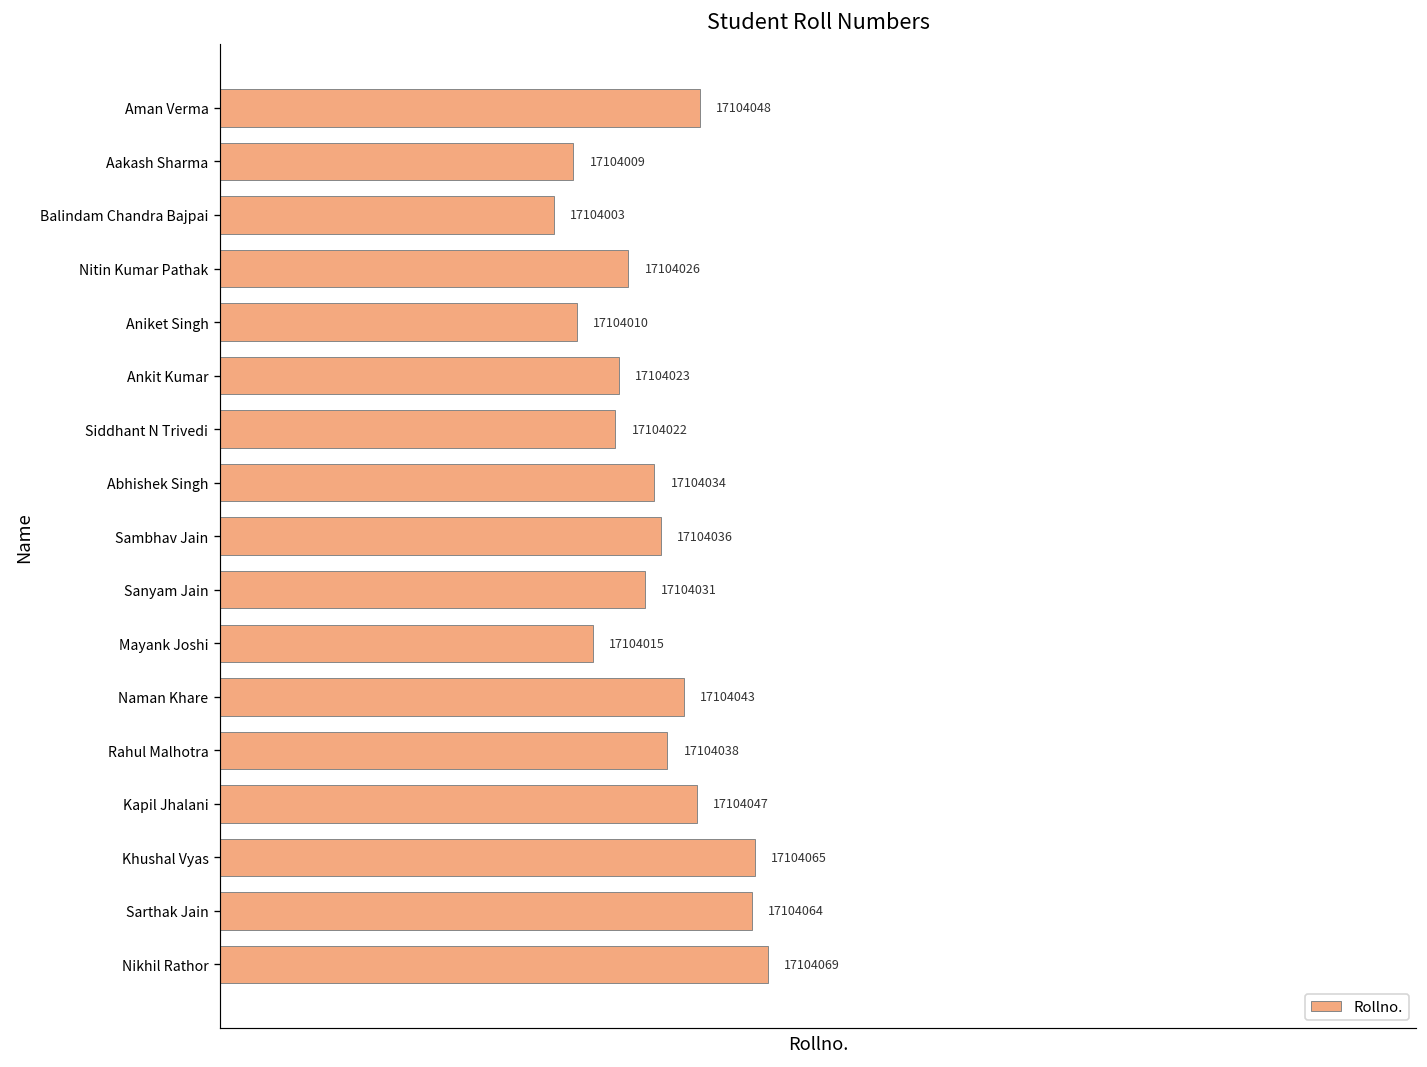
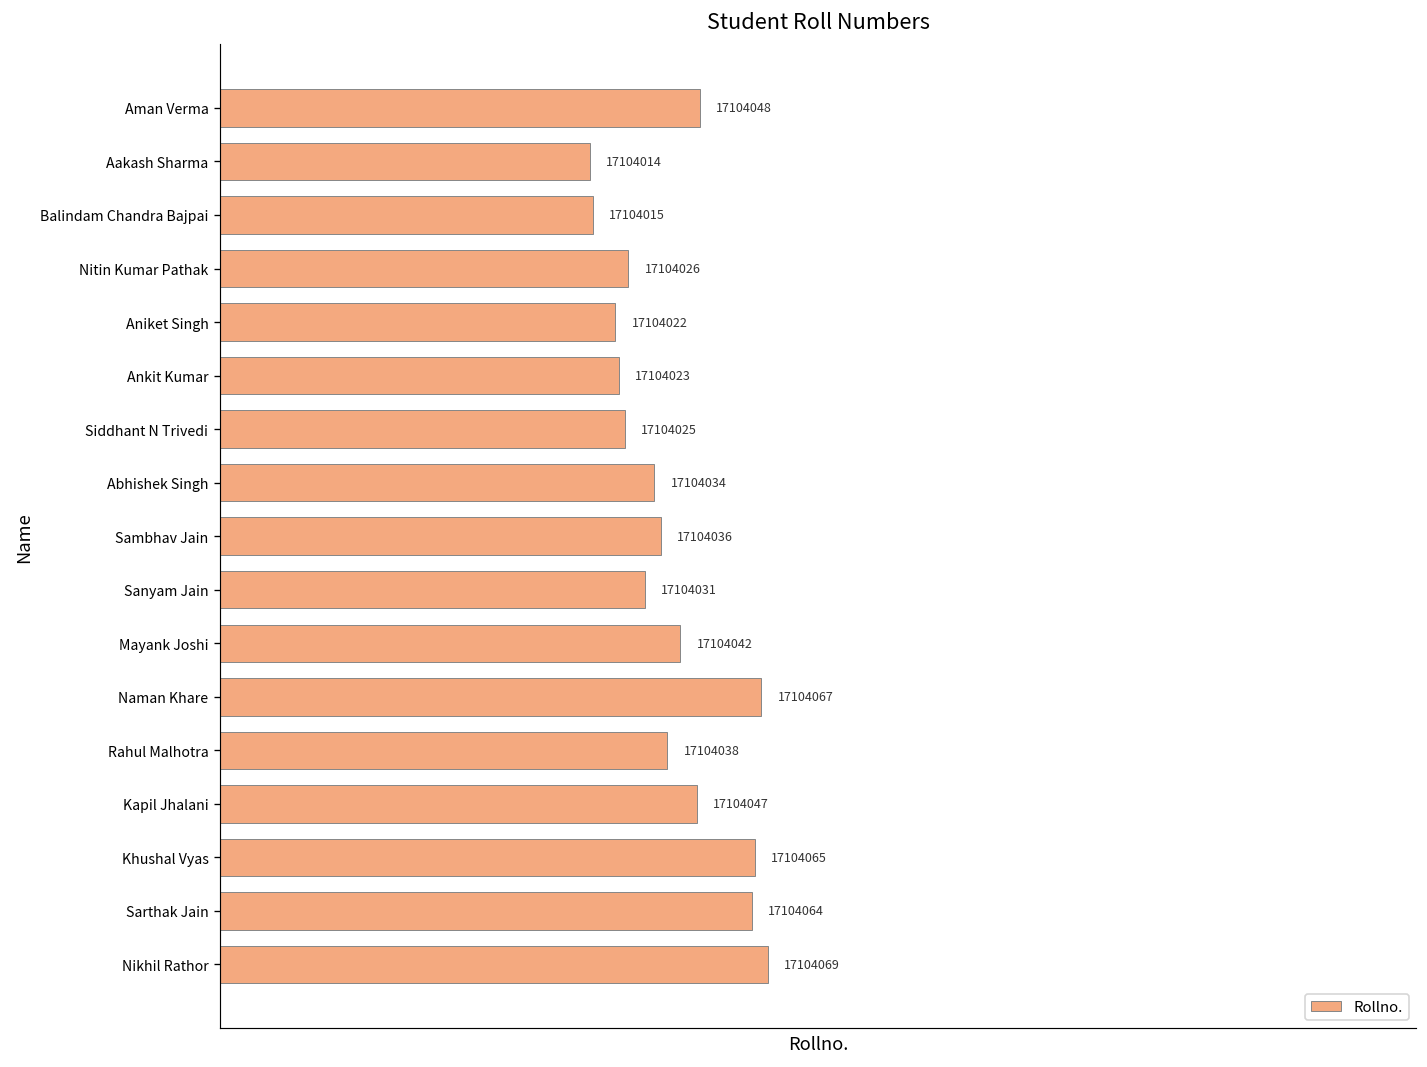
  {
    "Aman Verma": 17104048,
-   "Aakash Sharma": 17104009,
-   "Balindam Chandra Bajpai": 17104003,
+   "Aakash Sharma": 17104014,
+   "Balindam Chandra Bajpai": 17104015,
    "Nitin Kumar Pathak": 17104026,
-   "Aniket Singh": 17104010,
+   "Aniket Singh": 17104022,
    "Ankit Kumar": 17104023,
-   "Siddhant N Trivedi": 17104022,
+   "Siddhant N Trivedi": 17104025,
    "Abhishek Singh": 17104034,
    "Sambhav Jain": 17104036,
    "Sanyam Jain": 17104031,
-   "Mayank Joshi": 17104015,
-   "Naman Khare": 17104043,
+   "Mayank Joshi": 17104042,
+   "Naman Khare": 17104067,
    "Rahul Malhotra": 17104038,
    "Kapil Jhalani": 17104047,
    "Khushal Vyas": 17104065,
    "Sarthak Jain": 17104064,
    "Nikhil Rathor": 17104069
  }
